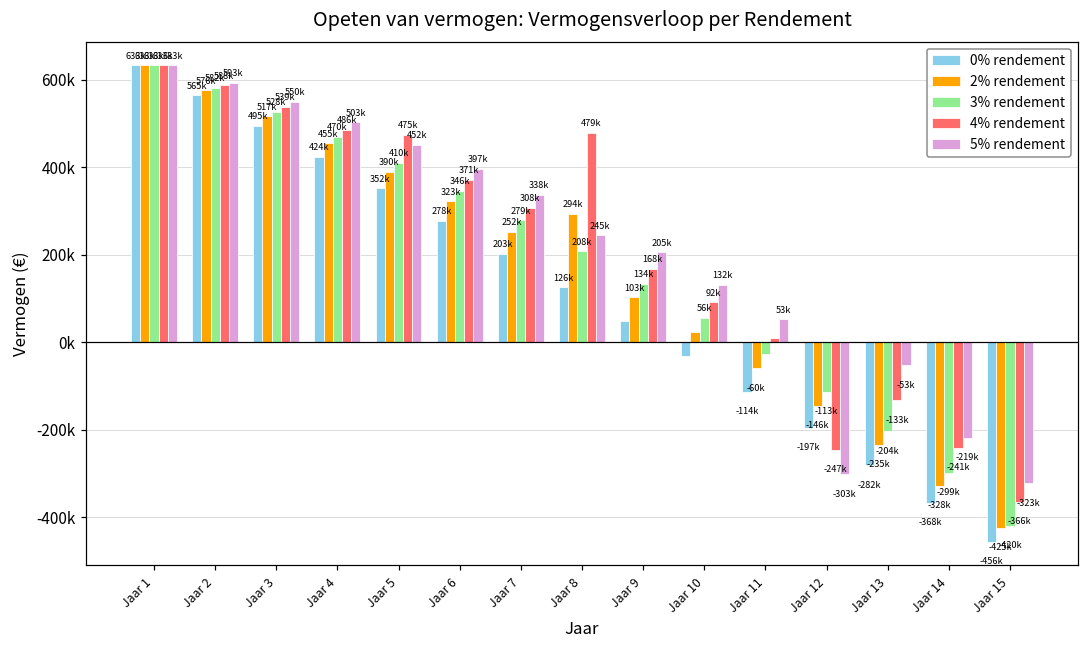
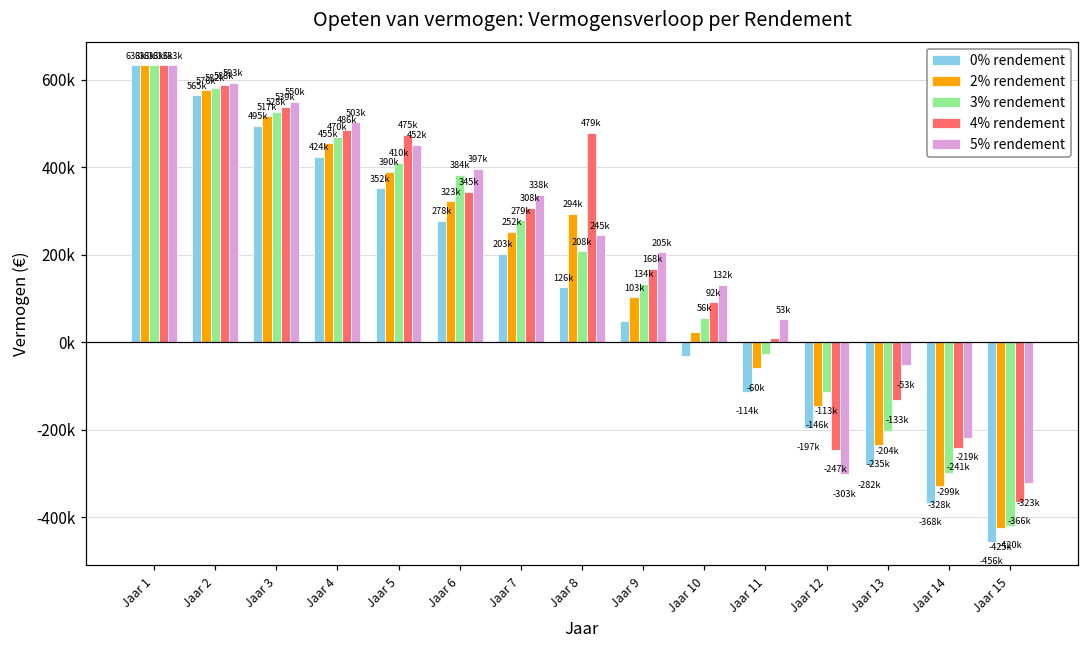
  {
    "0% rendement": {
      "Jaar 3": "495k",
      "Jaar 4": "424k",
      "Jaar 5": "352k",
      "Jaar 6": "278k",
      "Jaar 7": "203k",
      "Jaar 8": "126k",
      "Jaar 11": "-114k",
      "Jaar 12": "-197k",
      "Jaar 13": "-282k",
      "Jaar 14": "-368k",
      "Jaar 15": "-456k"
    },
    "2% rendement": {
      "Jaar 5": "390k",
      "Jaar 6": "323k",
      "Jaar 7": "252k",
      "Jaar 8": "294k",
      "Jaar 9": "103k",
      "Jaar 11": "-60k",
      "Jaar 12": "-146k",
      "Jaar 13": "-235k",
      "Jaar 14": "-328k"
    },
    "3% rendement": {
      "Jaar 5": "410k",
-     "Jaar 6": "346k",
+     "Jaar 6": "384k",
      "Jaar 7": "279k",
      "Jaar 8": "208k",
      "Jaar 9": "134k",
      "Jaar 10": "56k",
      "Jaar 12": "-113k",
      "Jaar 13": "-204k",
      "Jaar 14": "-299k"
    },
    "4% rendement": {
      "Jaar 5": "475k",
-     "Jaar 6": "371k",
+     "Jaar 6": "345k",
      "Jaar 7": "308k",
      "Jaar 8": "479k",
      "Jaar 9": "168k",
      "Jaar 10": "92k",
      "Jaar 12": "-247k",
      "Jaar 13": "-133k",
      "Jaar 14": "-241k",
      "Jaar 15": "-366k"
    },
    "5% rendement": {
      "Jaar 5": "452k",
      "Jaar 6": "397k",
      "Jaar 7": "338k",
      "Jaar 8": "245k",
      "Jaar 9": "205k",
      "Jaar 10": "132k",
      "Jaar 11": "53k",
      "Jaar 12": "-303k",
      "Jaar 13": "-53k",
      "Jaar 14": "-219k",
      "Jaar 15": "-323k"
    }
  }
